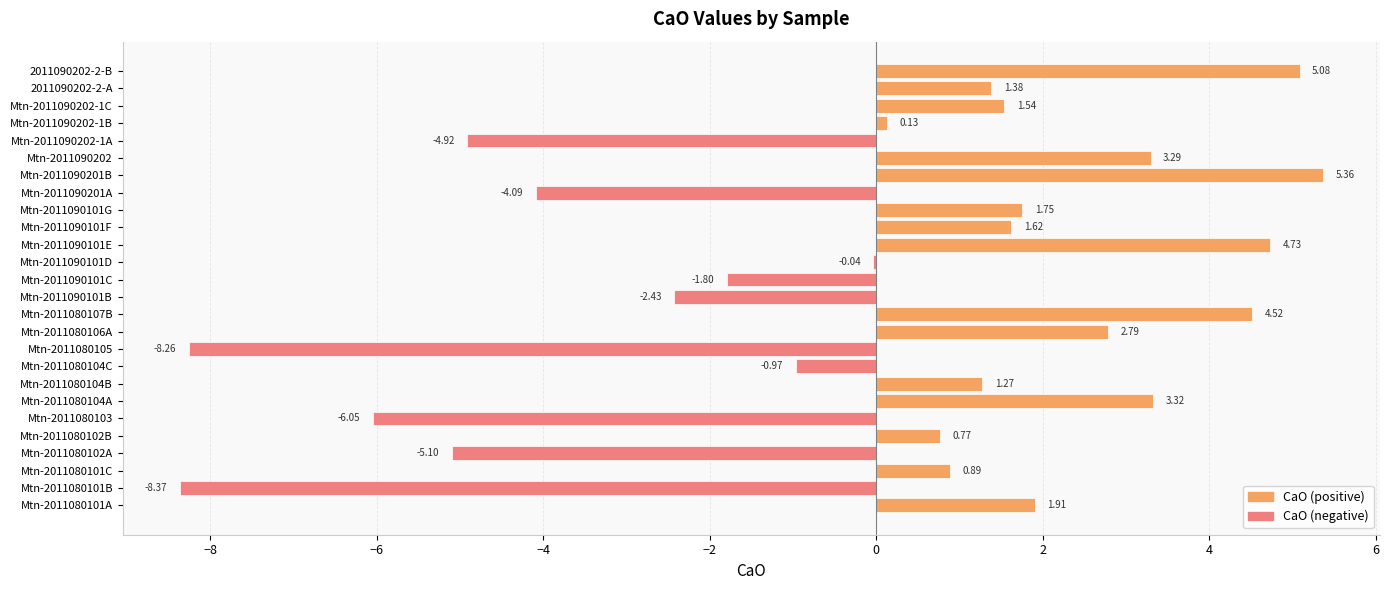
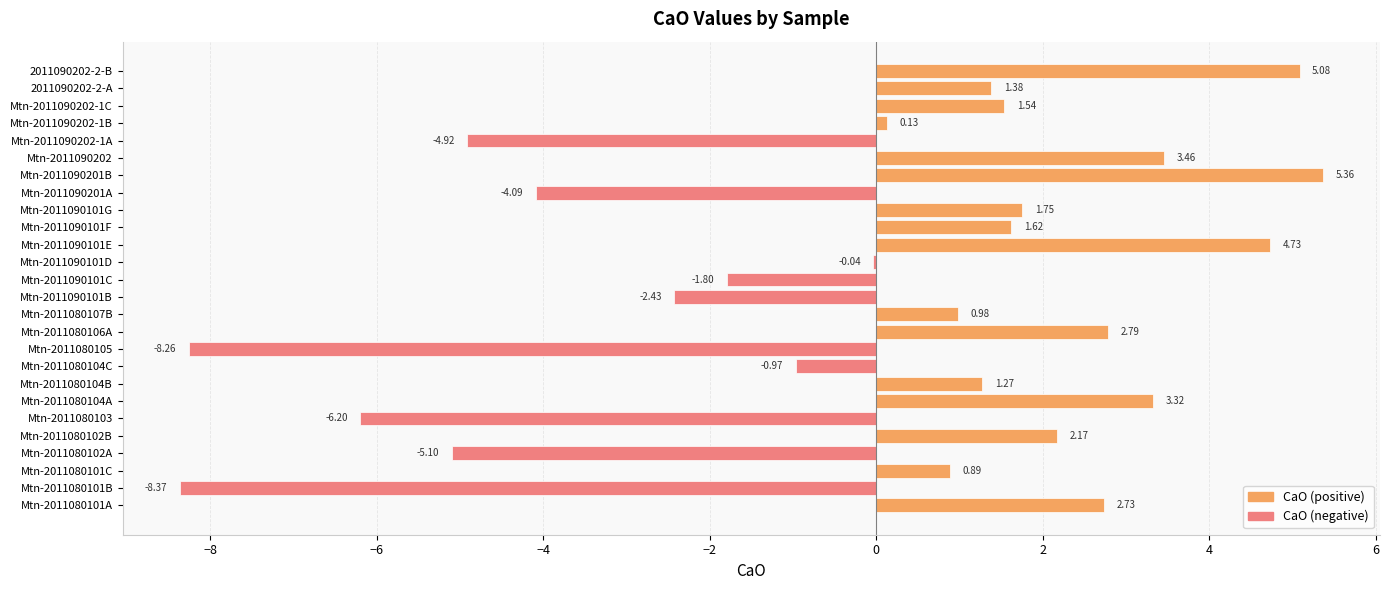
  {
    "2011090202-2-B": 5.08,
    "2011090202-2-A": 1.38,
    "Mtn-2011090202-1C": 1.54,
    "Mtn-2011090202-1B": 0.13,
    "Mtn-2011090202-1A": -4.92,
-   "Mtn-2011090202": 3.29,
+   "Mtn-2011090202": 3.46,
    "Mtn-2011090201B": 5.36,
    "Mtn-2011090201A": -4.09,
    "Mtn-2011090101G": 1.75,
    "Mtn-2011090101F": 1.62,
    "Mtn-2011090101E": 4.73,
    "Mtn-2011090101D": -0.04,
    "Mtn-2011090101C": -1.80,
    "Mtn-2011090101B": -2.43,
-   "Mtn-2011080107B": 4.52,
+   "Mtn-2011080107B": 0.98,
    "Mtn-2011080106A": 2.79,
    "Mtn-2011080105": -8.26,
    "Mtn-2011080104C": -0.97,
    "Mtn-2011080104B": 1.27,
    "Mtn-2011080104A": 3.32,
-   "Mtn-2011080103": -6.05,
-   "Mtn-2011080102B": 0.77,
+   "Mtn-2011080103": -6.20,
+   "Mtn-2011080102B": 2.17,
    "Mtn-2011080102A": -5.10,
    "Mtn-2011080101C": 0.89,
    "Mtn-2011080101B": -8.37,
-   "Mtn-2011080101A": 1.91
+   "Mtn-2011080101A": 2.73
  }
